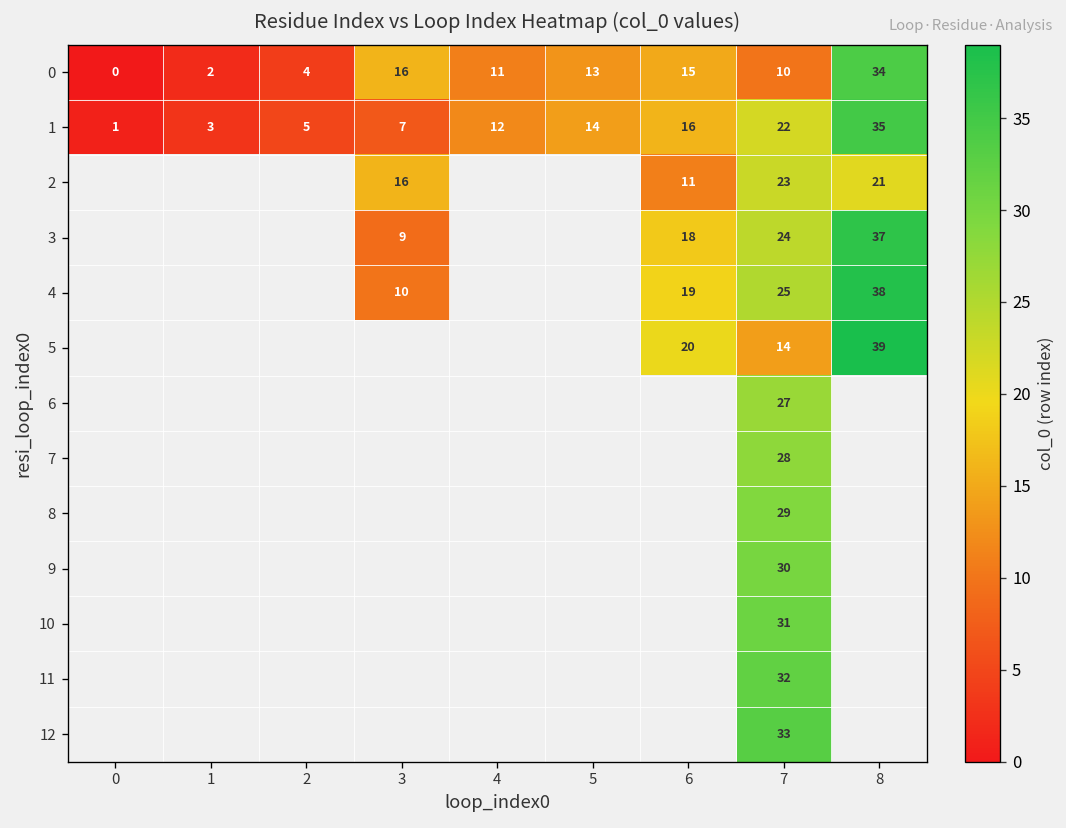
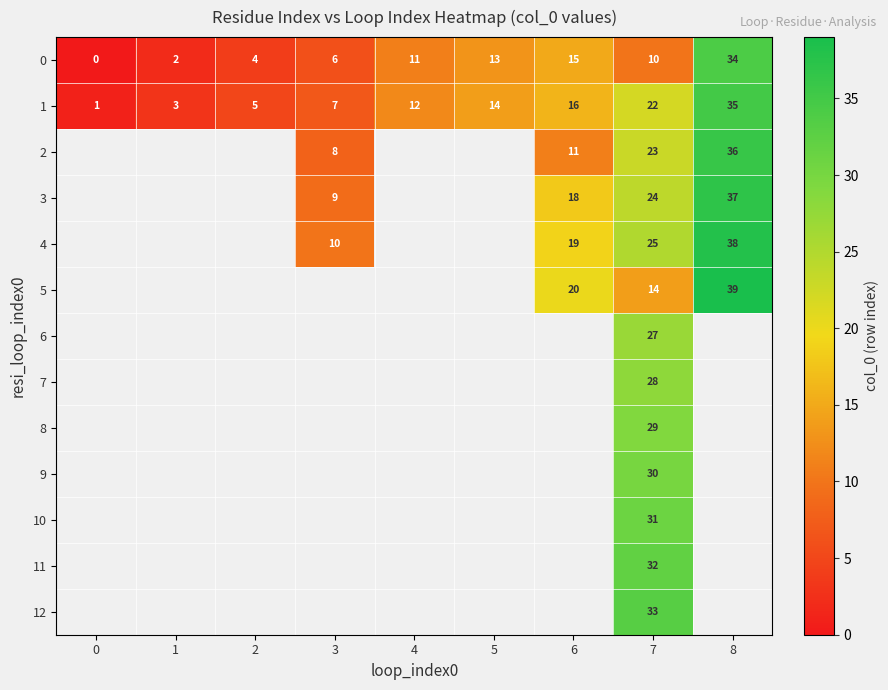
  {
    "0": {
      "0": 0,
      "1": 2,
      "2": 4,
-     "3": 16,
+     "3": 6,
      "4": 11,
      "5": 13,
      "6": 15,
      "7": 10,
      "8": 34
    },
    "1": {
      "0": 1,
      "1": 3,
      "2": 5,
      "3": 7,
      "4": 12,
      "5": 14,
      "6": 16,
      "7": 22,
      "8": 35
    },
    "2": {
-     "3": 16,
+     "3": 8,
      "6": 11,
      "7": 23,
-     "8": 21
+     "8": 36
    },
    "3": {
      "3": 9,
      "6": 18,
      "7": 24,
      "8": 37
    },
    "4": {
      "3": 10,
      "6": 19,
      "7": 25,
      "8": 38
    },
    "5": {
      "6": 20,
      "7": 14,
      "8": 39
    },
    "6": {
      "7": 27
    },
    "7": {
      "7": 28
    },
    "8": {
      "7": 29
    },
    "9": {
      "7": 30
    },
    "10": {
      "7": 31
    },
    "11": {
      "7": 32
    },
    "12": {
      "7": 33
    }
  }
